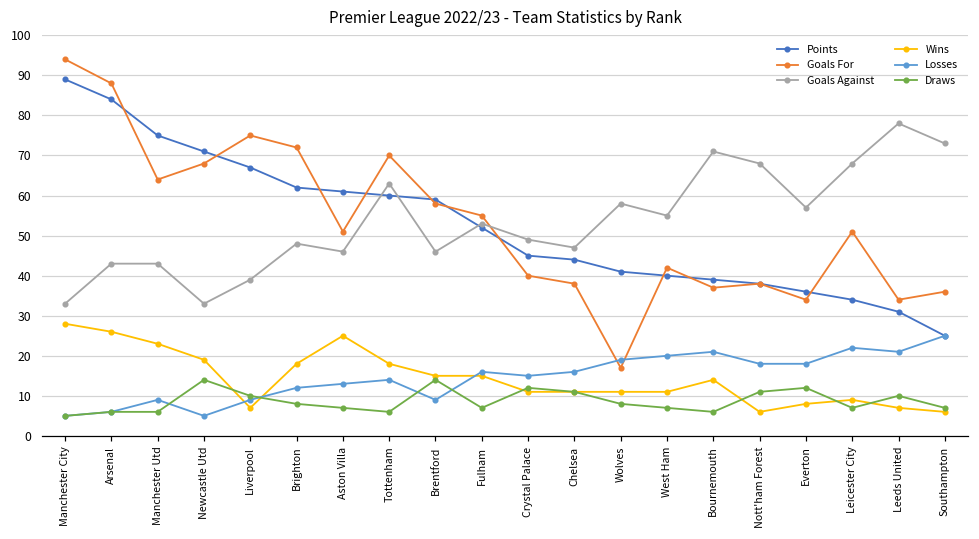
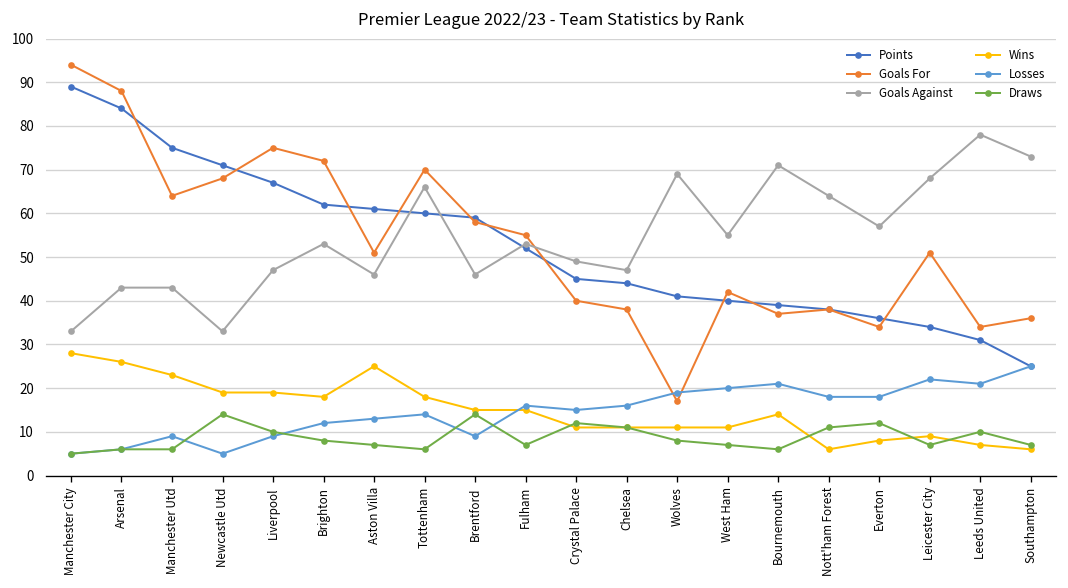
  {
    "Goals For": {
      "Manchester City": 94,
      "Arsenal": 88,
      "Manchester Utd": 64,
      "Newcastle Utd": 68,
      "Liverpool": 75,
      "Brighton": 72,
      "Aston Villa": 51,
      "Tottenham": 70,
      "Brentford": 58,
      "Fulham": 55,
      "Crystal Palace": 40,
      "Chelsea": 38,
      "Wolves": 17,
      "West Ham": 42,
      "Bournemouth": 37,
      "Everton": 34,
      "Leicester City": 51,
      "Leeds United": 34,
      "Southampton": 36
    },
    "Goals Against": {
      "Manchester City": 33,
      "Arsenal": 43,
      "Manchester Utd": 43,
      "Newcastle Utd": 33,
-     "Liverpool": 39,
-     "Brighton": 48,
+     "Liverpool": 47,
+     "Brighton": 53,
      "Aston Villa": 46,
-     "Tottenham": 63,
+     "Tottenham": 66,
      "Brentford": 46,
      "Fulham": 53,
      "Crystal Palace": 49,
      "Chelsea": 47,
-     "Wolves": 58,
+     "Wolves": 69,
      "West Ham": 55,
      "Bournemouth": 71,
-     "Nott'ham Forest": 68,
+     "Nott'ham Forest": 64,
      "Everton": 57,
      "Leicester City": 68,
      "Leeds United": 78,
      "Southampton": 73
    },
    "Wins": {
      "Manchester City": 28,
      "Arsenal": 26,
      "Manchester Utd": 23,
      "Newcastle Utd": 19,
-     "Liverpool": 7,
+     "Liverpool": 19,
      "Brighton": 18,
      "Aston Villa": 25,
      "Tottenham": 18,
      "Brentford": 15,
      "Fulham": 15,
      "Crystal Palace": 11,
      "Wolves": 11,
      "West Ham": 11,
      "Bournemouth": 14,
      "Nott'ham Forest": 6,
      "Everton": 8,
      "Leicester City": 9,
      "Leeds United": 7,
      "Southampton": 6
    },
    "Draws": {
      "Manchester Utd": 6,
      "Newcastle Utd": 14,
      "Liverpool": 10,
      "Brighton": 8,
      "Aston Villa": 7,
      "Tottenham": 6,
      "Brentford": 14,
      "Fulham": 7,
      "Crystal Palace": 12,
      "Wolves": 8,
      "West Ham": 7,
      "Bournemouth": 6,
      "Nott'ham Forest": 11,
      "Everton": 12,
      "Leicester City": 7,
      "Leeds United": 10,
      "Southampton": 7
    }
  }
